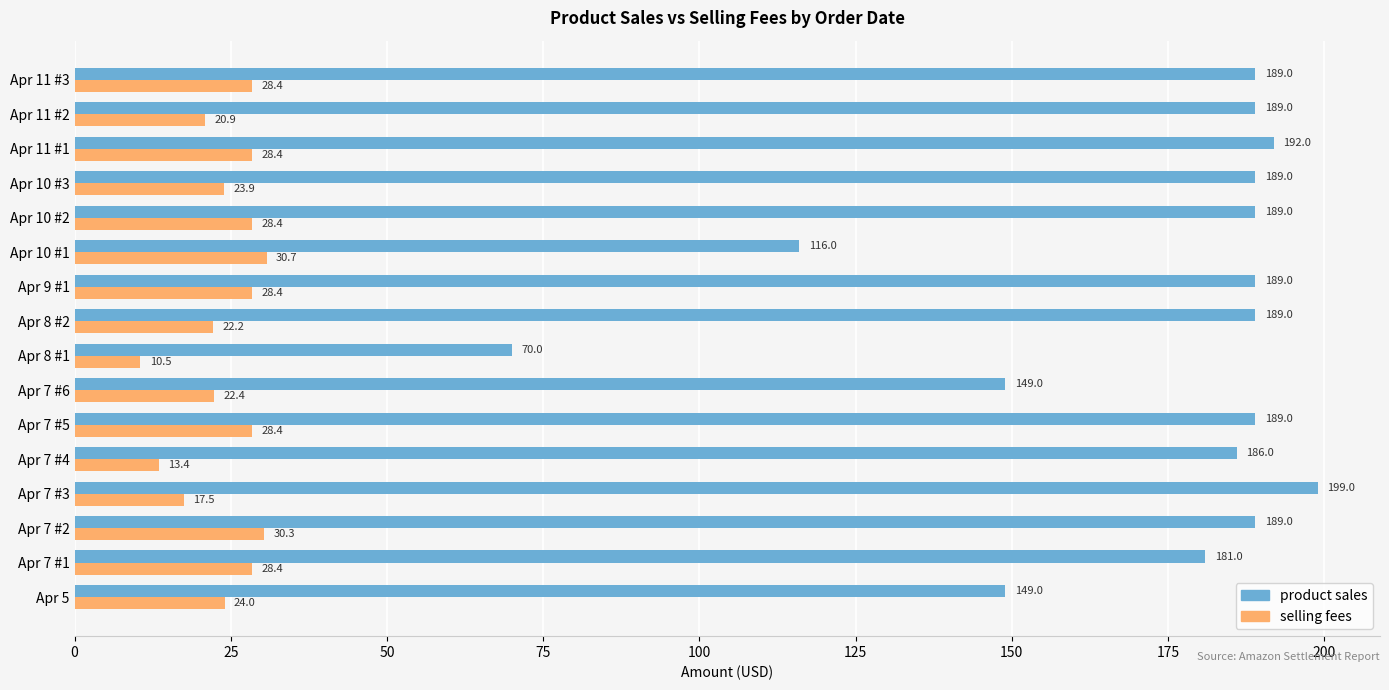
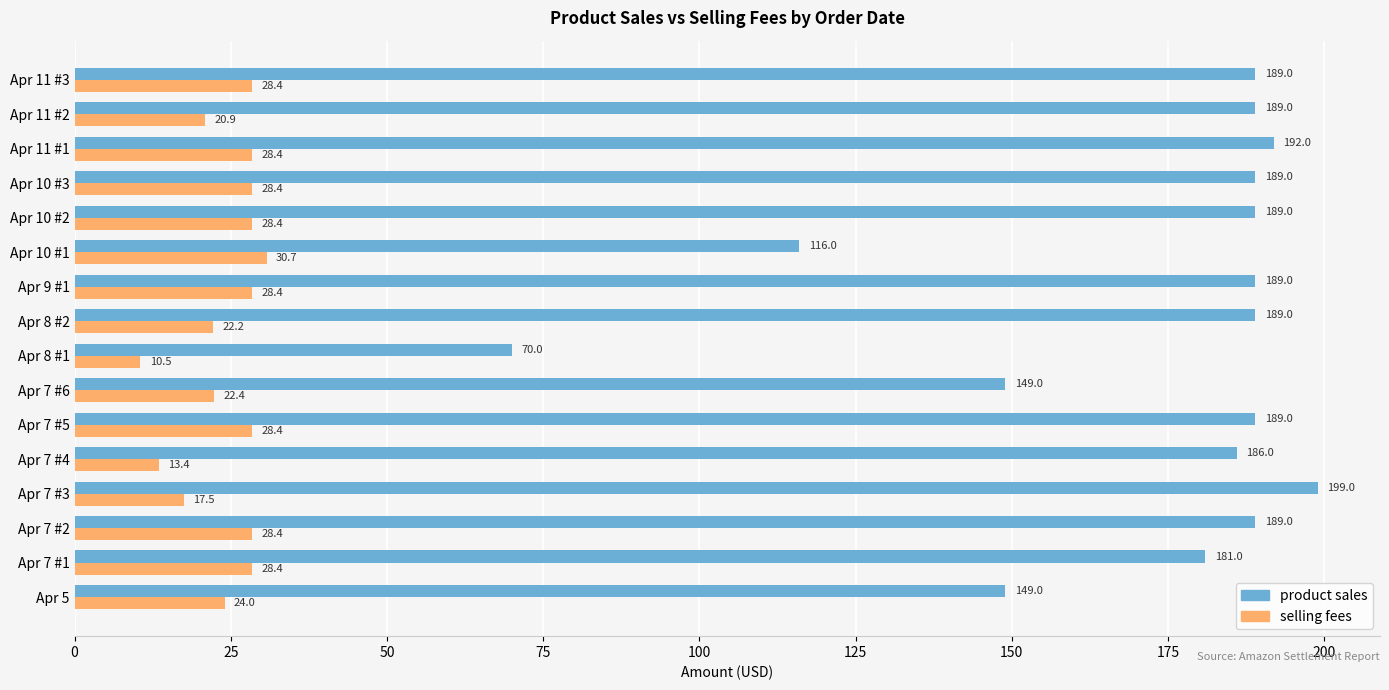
  {
    "product sales": {
      "Apr 11 #3": 189.0,
      "Apr 11 #2": 189.0,
      "Apr 11 #1": 192.0,
      "Apr 10 #3": 189.0,
      "Apr 10 #2": 189.0,
      "Apr 10 #1": 116.0,
      "Apr 9 #1": 189.0,
      "Apr 8 #2": 189.0,
      "Apr 8 #1": 70.0,
      "Apr 7 #6": 149.0,
      "Apr 7 #5": 189.0,
      "Apr 7 #4": 186.0,
      "Apr 7 #3": 199.0,
      "Apr 7 #2": 189.0,
      "Apr 7 #1": 181.0,
      "Apr 5": 149.0
    },
    "selling fees": {
      "Apr 11 #3": 28.4,
      "Apr 11 #2": 20.9,
      "Apr 11 #1": 28.4,
-     "Apr 10 #3": 23.9,
+     "Apr 10 #3": 28.4,
      "Apr 10 #2": 28.4,
      "Apr 10 #1": 30.7,
      "Apr 9 #1": 28.4,
      "Apr 8 #2": 22.2,
      "Apr 8 #1": 10.5,
      "Apr 7 #6": 22.4,
      "Apr 7 #5": 28.4,
      "Apr 7 #4": 13.4,
      "Apr 7 #3": 17.5,
-     "Apr 7 #2": 30.3,
+     "Apr 7 #2": 28.4,
      "Apr 7 #1": 28.4,
      "Apr 5": 24.0
    }
  }
